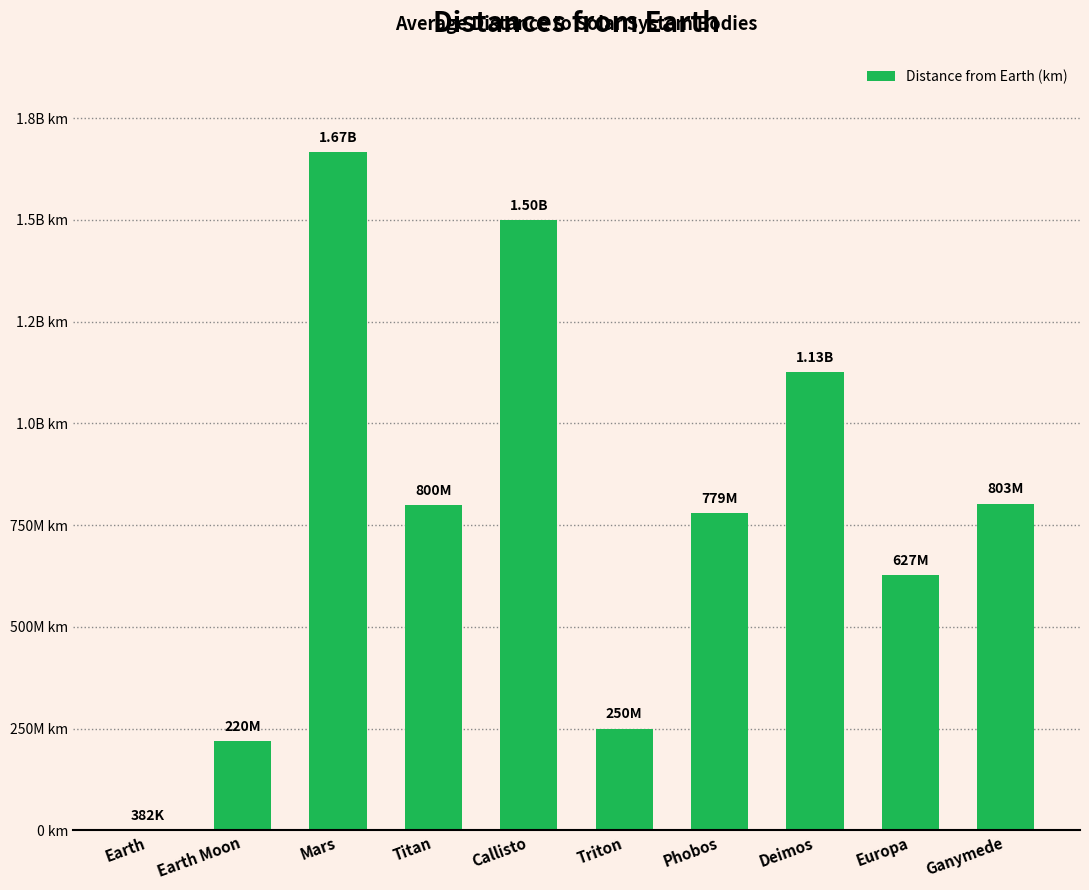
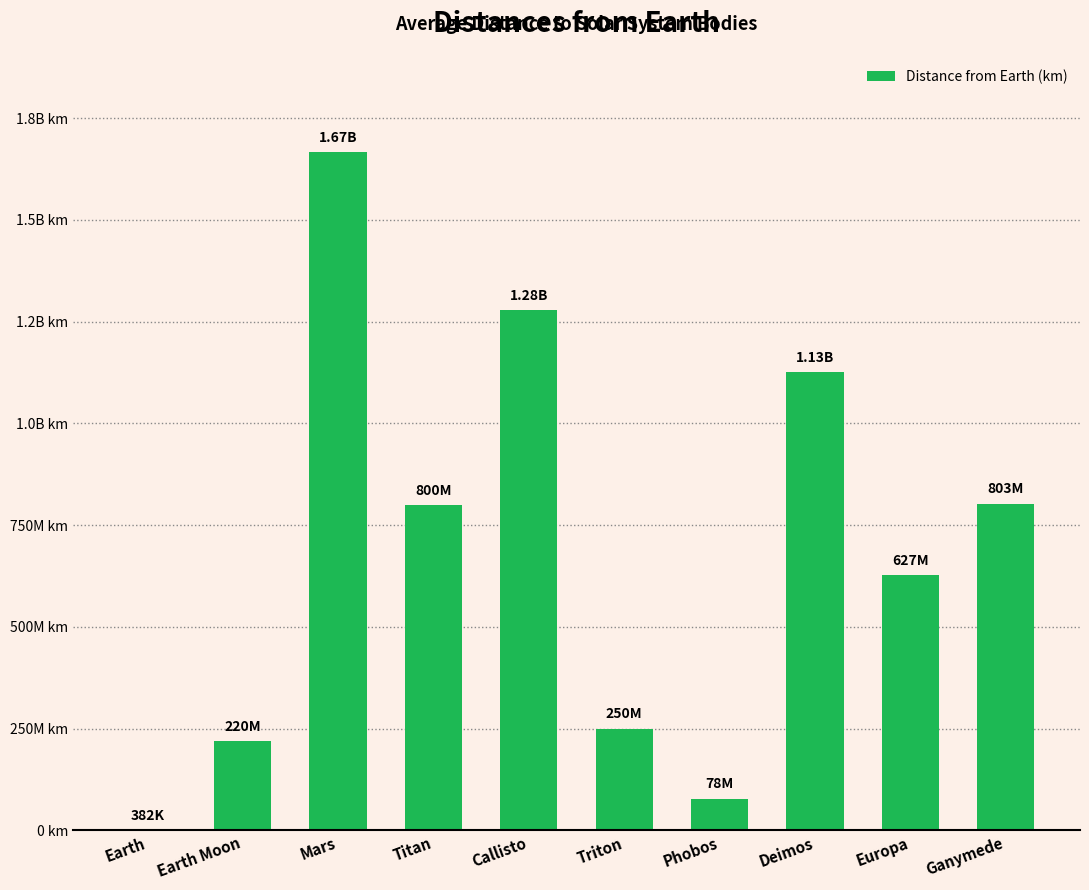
  {
    "Earth": "382K",
    "Earth Moon": "220M",
    "Mars": "1.67B",
    "Titan": "800M",
-   "Callisto": "1.50B",
+   "Callisto": "1.28B",
    "Triton": "250M",
-   "Phobos": "779M",
+   "Phobos": "78M",
    "Deimos": "1.13B",
    "Europa": "627M",
    "Ganymede": "803M"
  }
